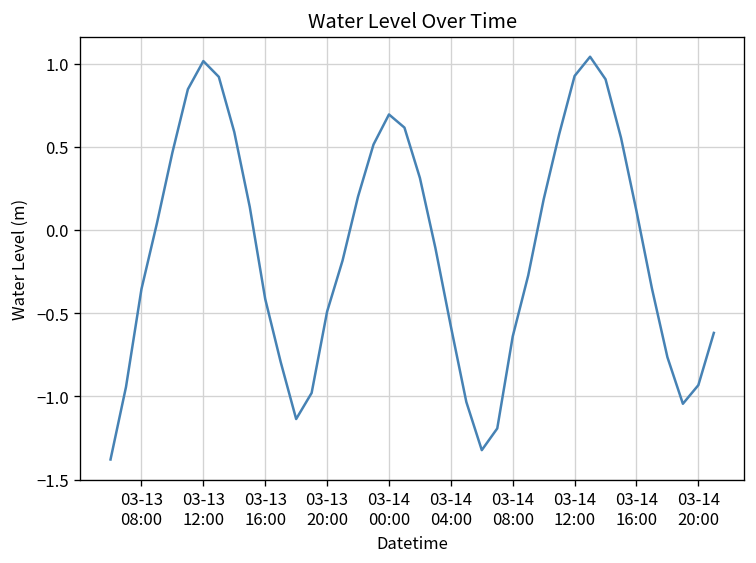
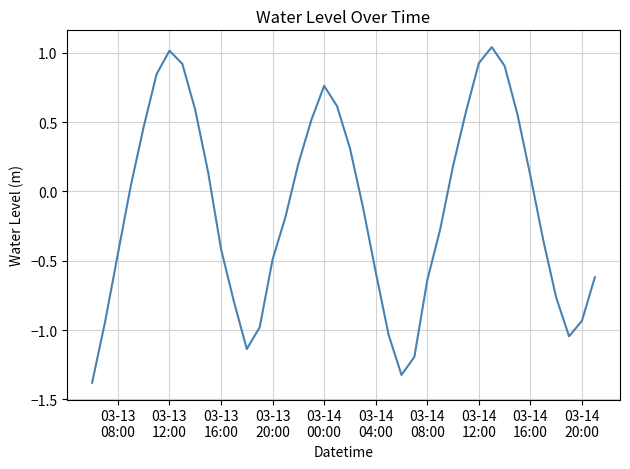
  {
-   "03-13 08:00": -0.36,
+   "03-13 08:00": -0.45,
    "03-13 12:00": 1.02,
    "03-13 16:00": -0.41,
    "03-13 20:00": -0.49,
-   "03-14 00:00": 0.69,
+   "03-14 00:00": 0.76,
    "03-14 04:00": -0.58,
    "03-14 08:00": -0.64,
    "03-14 12:00": 0.93,
    "03-14 16:00": 0.11,
    "03-14 20:00": -0.93
  }
